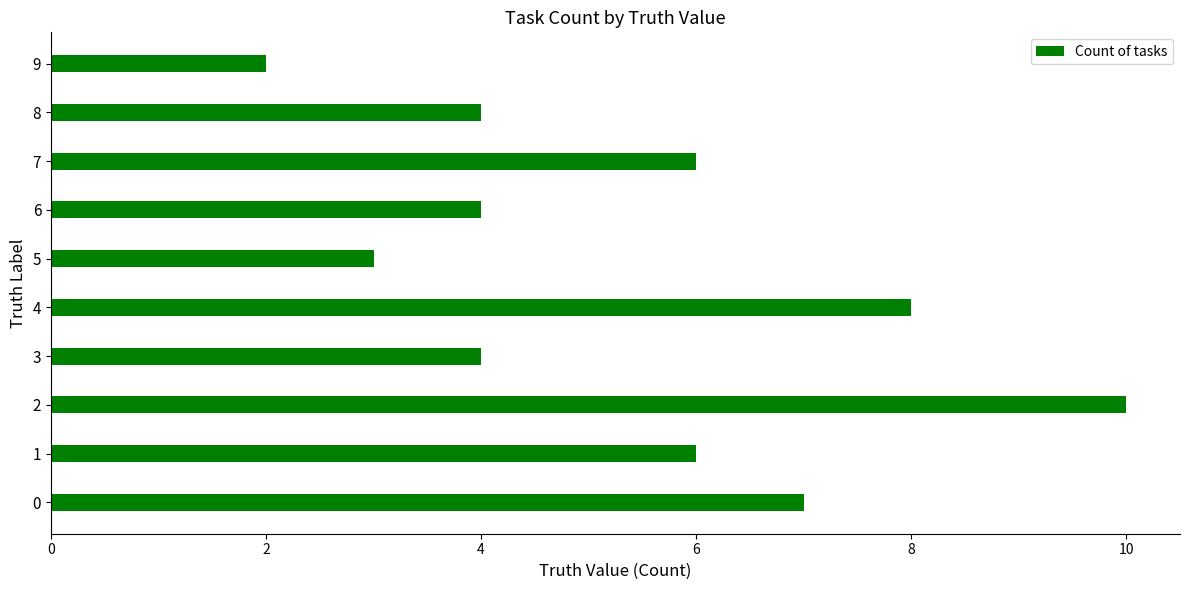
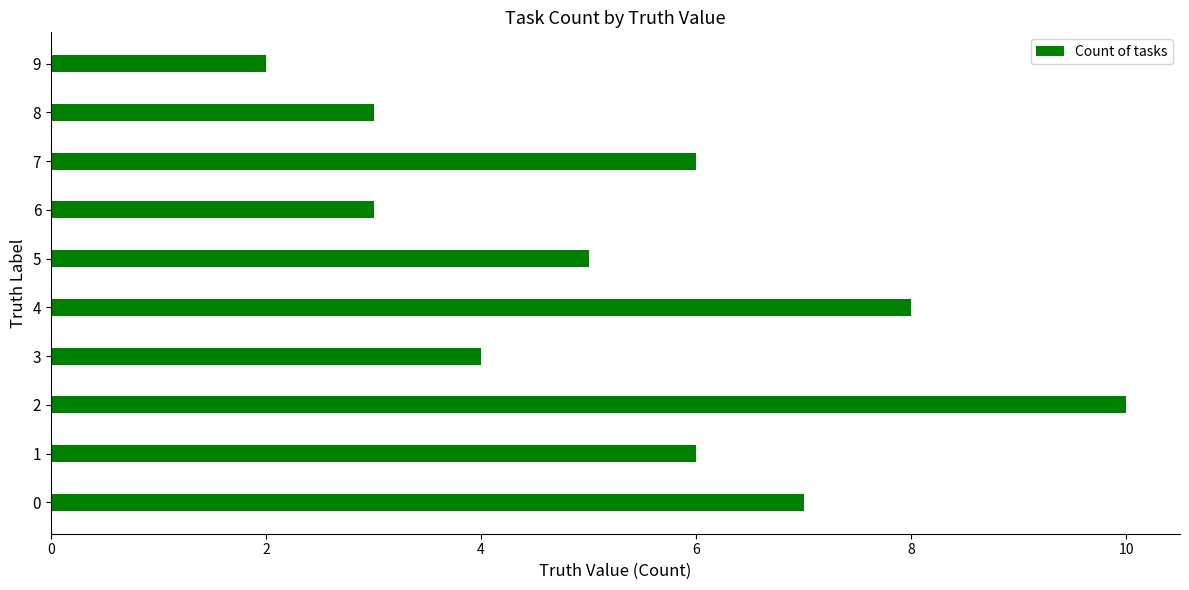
  {
    "9": 2,
-   "8": 4,
+   "8": 3,
    "7": 6,
-   "6": 4,
-   "5": 3,
+   "6": 3,
+   "5": 5,
    "4": 8,
    "3": 4,
    "2": 10,
    "1": 6,
    "0": 7
  }
